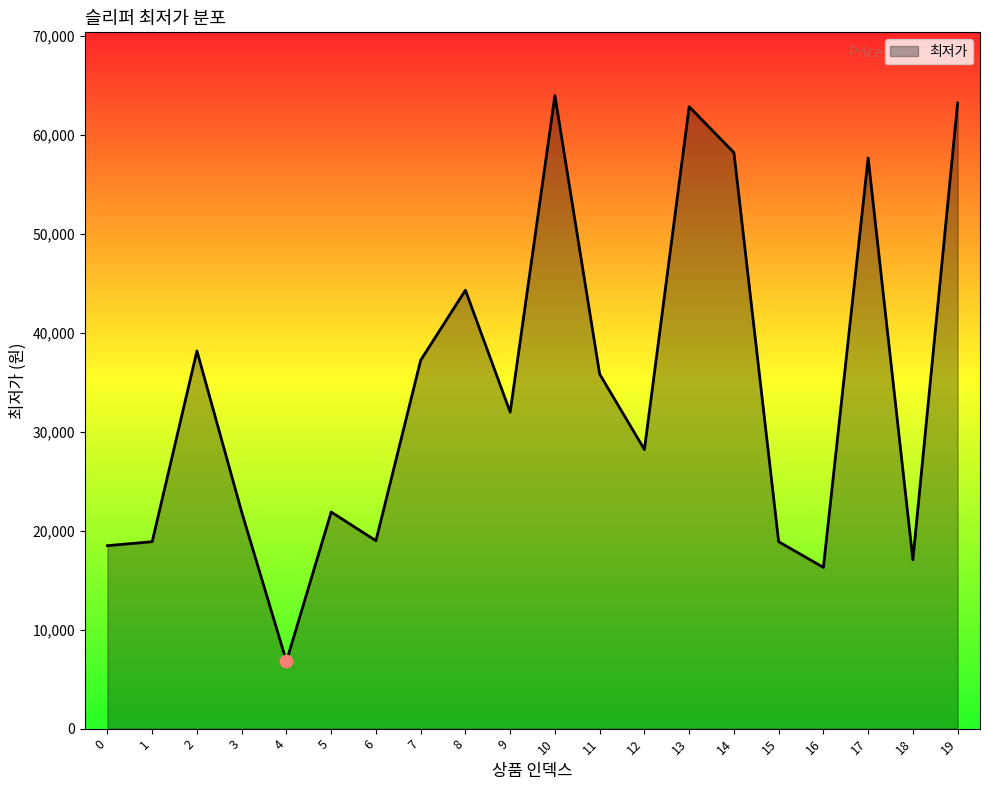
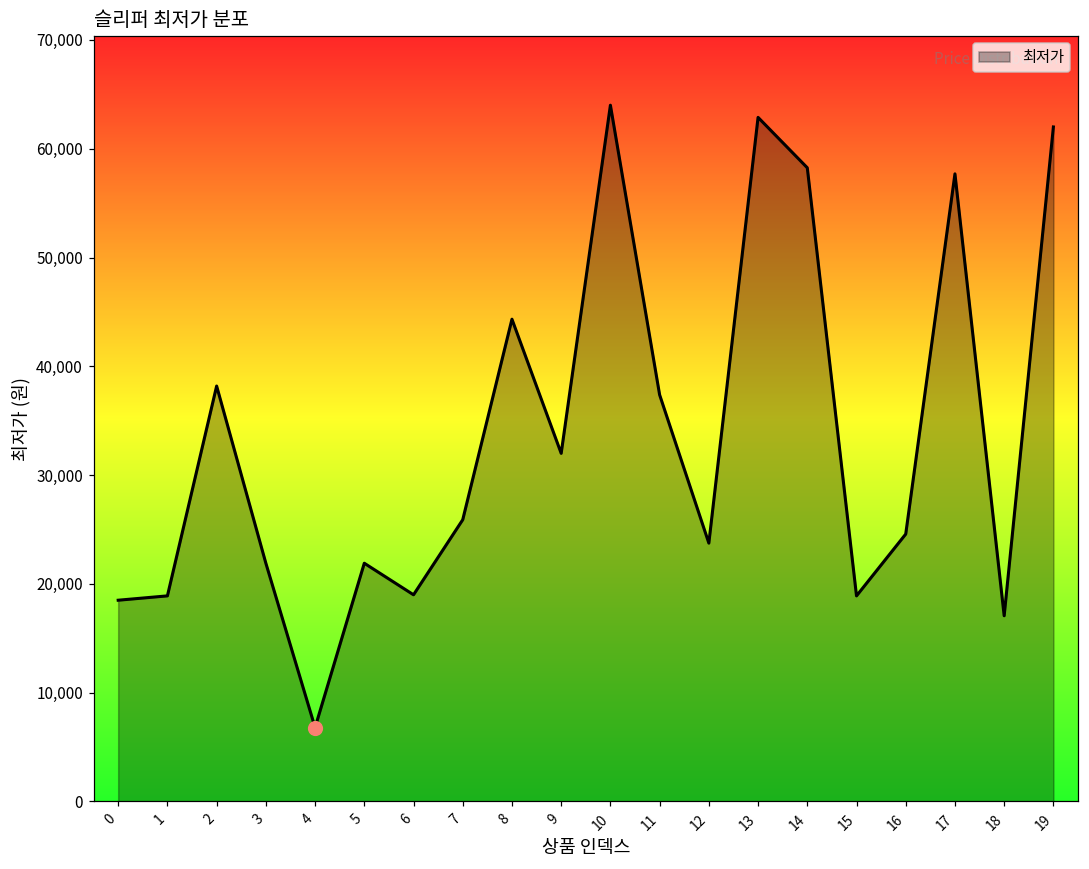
  {
    "최저가": {
      "0": "19,000",
      "1": "19,000",
      "2": "38,000",
      "3": "22,000",
      "5": "22,000",
      "6": "19,000",
-     "7": "37,000",
+     "7": "26,000",
      "8": "44,000",
      "9": "32,000",
      "10": "64,000",
-     "11": "36,000",
-     "12": "28,000",
+     "11": "37,000",
+     "12": "24,000",
      "13": "63,000",
      "14": "58,000",
      "15": "19,000",
-     "16": "16,000",
+     "16": "25,000",
      "17": "58,000",
      "18": "17,000",
-     "19": "63,000"
+     "19": "62,000"
    }
  }
